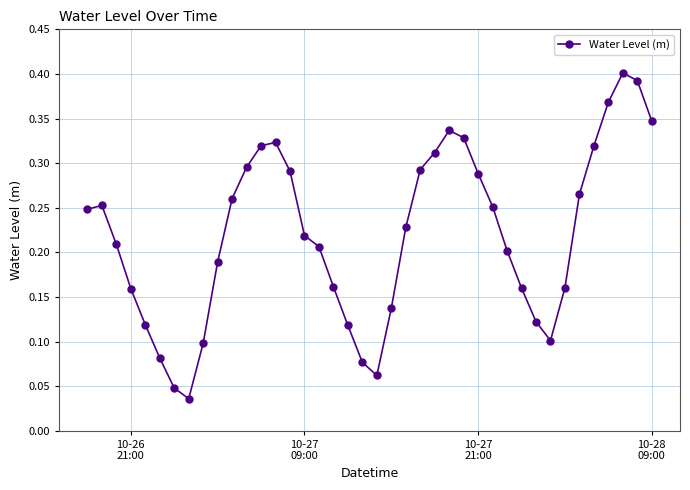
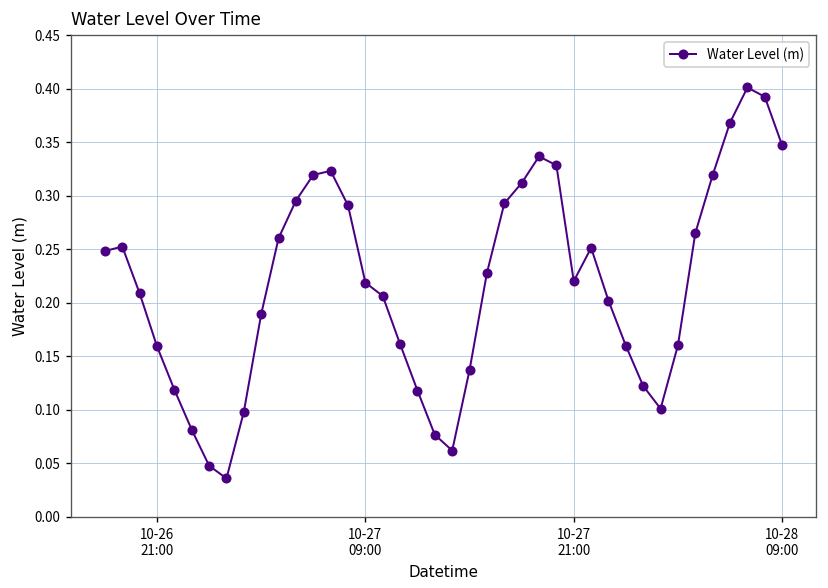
  {
    "10-26 21:00": 0.16,
    "10-27 09:00": 0.22,
-   "10-27 21:00": 0.29,
+   "10-27 21:00": 0.22,
    "10-28 09:00": 0.35
  }
